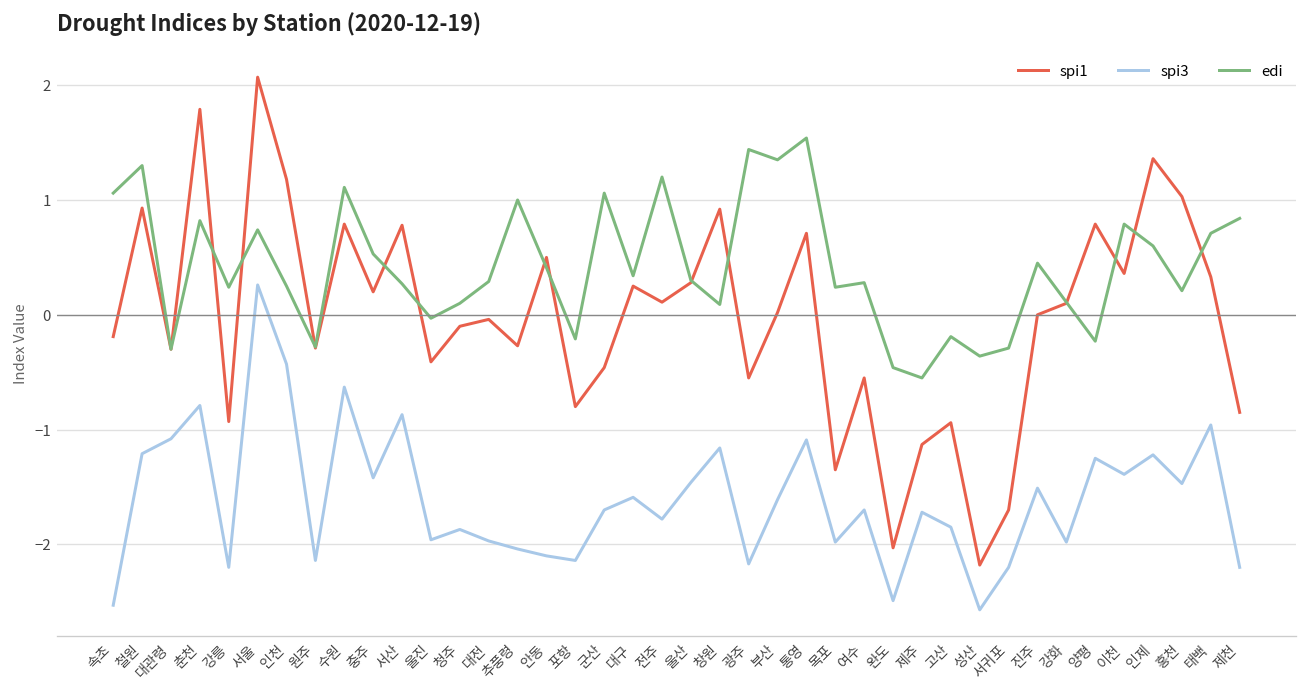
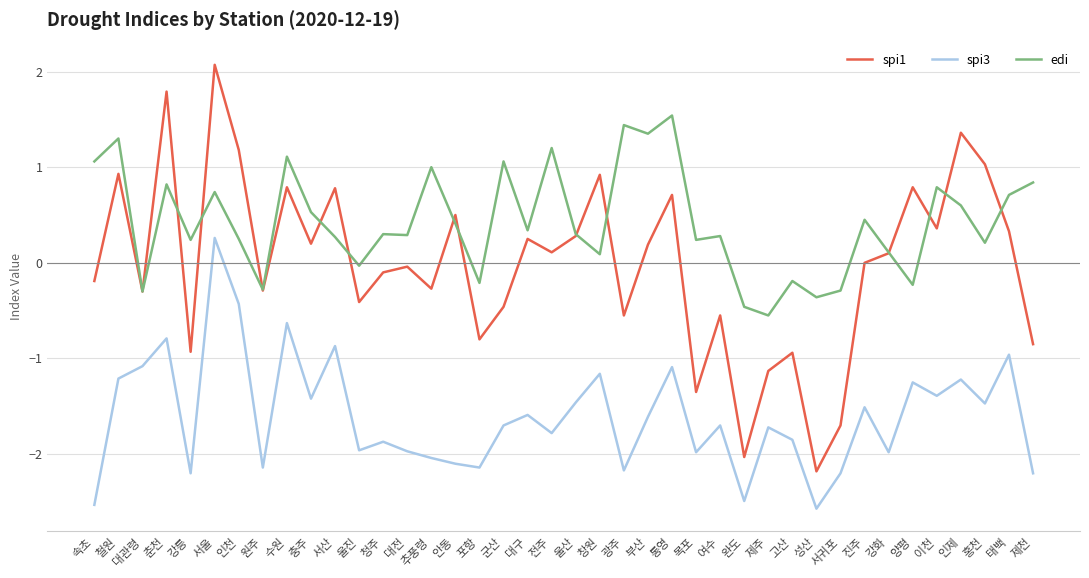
  {
    "spi1": {
      "속초": -0.2,
      "철원": 0.9,
      "춘천": 1.8,
      "강릉": -0.9,
      "서울": 2.1,
      "인천": 1.2,
      "수원": 0.8,
      "충주": 0.2,
      "서산": 0.8,
      "울진": -0.4,
      "청주": -0.1,
      "대전": 0.0,
      "추풍령": -0.3,
      "안동": 0.5,
      "포항": -0.8,
      "군산": -0.5,
      "대구": 0.3,
      "전주": 0.1,
      "창원": 0.9,
      "광주": -0.6,
-     "부산": 0.0,
+     "부산": 0.2,
      "통영": 0.7,
      "목포": -1.4,
      "여수": -0.6,
      "완도": -2.0,
      "제주": -1.1,
      "고산": -0.9,
      "성산": -2.2,
      "서귀포": -1.7,
      "진주": 0.0,
      "양평": 0.8,
      "이천": 0.4,
      "인제": 1.4,
      "홍천": 1.0,
      "태백": 0.3,
      "제천": -0.9
    },
    "spi3": {
      "속초": -2.5,
      "철원": -1.2,
      "대관령": -1.1,
      "춘천": -0.8,
      "강릉": -2.2,
      "서울": 0.3,
      "인천": -0.4,
      "원주": -2.1,
      "수원": -0.6,
      "충주": -1.4,
      "서산": -0.9,
      "울진": -2.0,
      "청주": -1.9,
      "대전": -2.0,
      "추풍령": -2.0,
      "안동": -2.1,
      "포항": -2.1,
      "군산": -1.7,
      "대구": -1.6,
      "전주": -1.8,
      "울산": -1.5,
      "창원": -1.2,
      "광주": -2.2,
      "부산": -1.6,
      "통영": -1.1,
      "목포": -2.0,
      "여수": -1.7,
      "완도": -2.5,
      "제주": -1.7,
      "고산": -1.9,
      "성산": -2.6,
      "서귀포": -2.2,
      "진주": -1.5,
      "강화": -2.0,
      "양평": -1.3,
      "이천": -1.4,
      "인제": -1.2,
      "홍천": -1.5,
      "태백": -1.0,
      "제천": -2.2
    },
    "edi": {
      "속초": 1.1,
      "철원": 1.3,
      "춘천": 0.8,
      "강릉": 0.2,
      "서울": 0.7,
      "인천": 0.3,
      "수원": 1.1,
      "충주": 0.5,
      "서산": 0.3,
      "울진": 0.0,
-     "청주": 0.1,
+     "청주": 0.3,
      "대전": 0.3,
      "추풍령": 1.0,
      "안동": 0.4,
      "포항": -0.2,
      "군산": 1.1,
      "대구": 0.3,
      "전주": 1.2,
      "창원": 0.1,
      "광주": 1.4,
      "부산": 1.4,
      "통영": 1.5,
      "목포": 0.2,
      "여수": 0.3,
      "완도": -0.5,
      "제주": -0.6,
      "고산": -0.2,
      "성산": -0.4,
      "서귀포": -0.3,
      "진주": 0.5,
      "양평": -0.2,
      "이천": 0.8,
      "인제": 0.6,
      "홍천": 0.2,
      "태백": 0.7,
      "제천": 0.8
    }
  }
